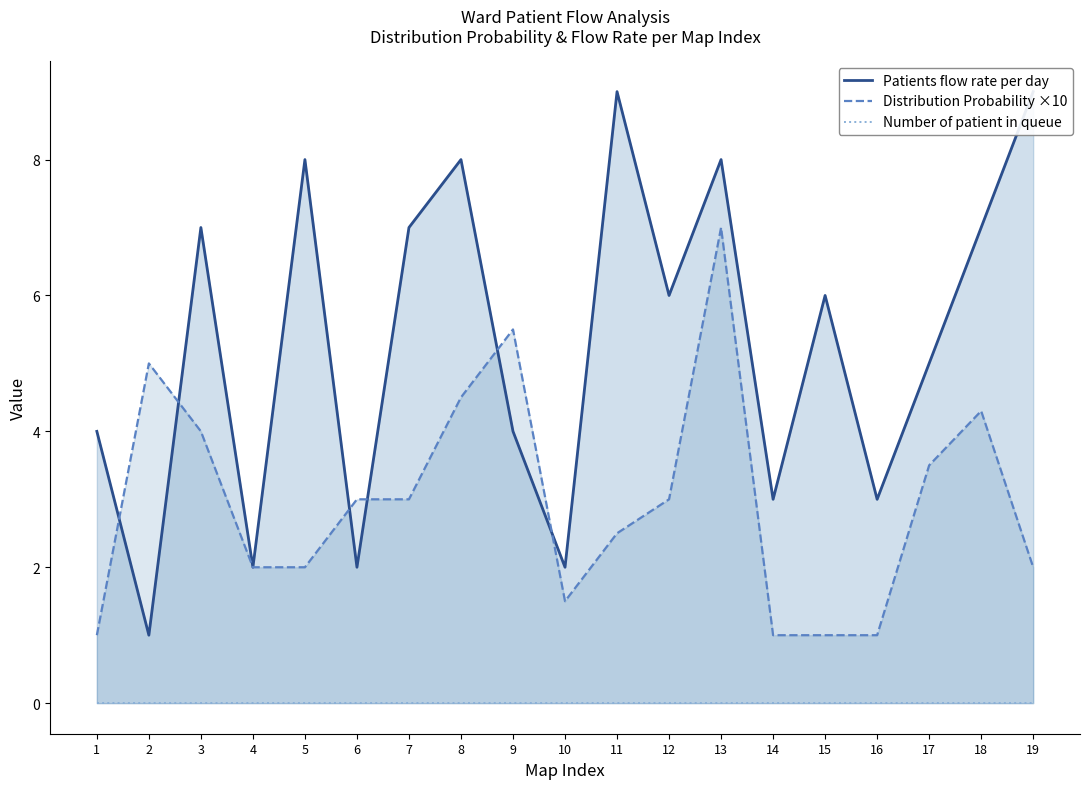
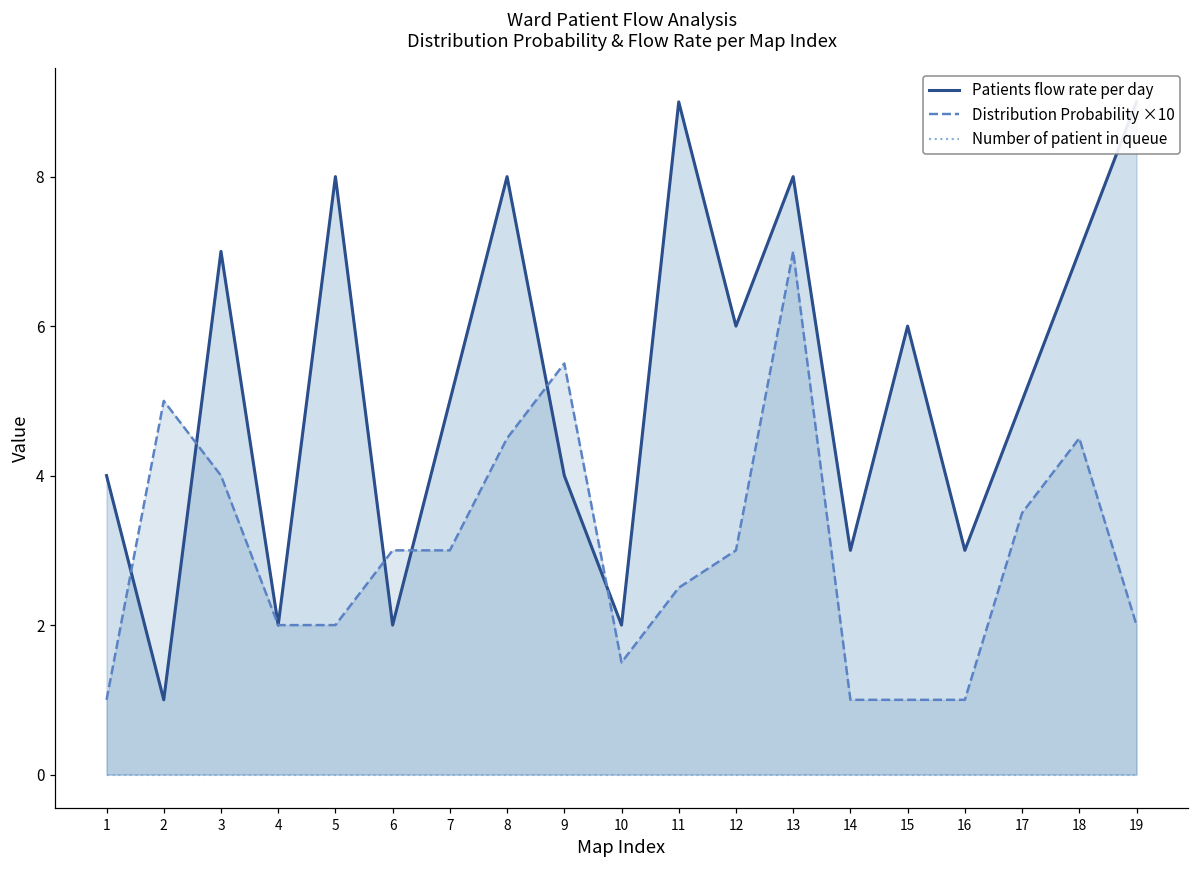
  {
    "Patients flow rate per day": {
      "1": 4,
      "2": 1,
      "3": 7,
      "5": 8,
      "6": 2,
-     "7": 7,
+     "7": 5,
      "8": 8,
      "9": 4,
      "10": 2,
      "11": 9,
      "12": 6,
      "13": 8,
      "14": 3,
      "15": 6,
      "16": 3,
      "17": 5,
      "18": 7
    },
    "Distribution Probability ×10": {
      "1": 1.0,
      "2": 5.0,
      "3": 4.0,
      "5": 2.0,
      "6": 3.0,
      "7": 3.0,
      "8": 4.5,
      "9": 5.5,
      "10": 1.5,
      "11": 2.5,
      "12": 3.0,
      "13": 7.0,
      "14": 1.0,
      "15": 1.0,
      "16": 1.0,
      "17": 3.5,
-     "18": 4.3,
+     "18": 4.5,
      "19": 2.0
    },
    "Number of patient in queue": {
      "1": 0.0,
      "2": 0.0,
      "3": 0.0,
      "4": 0.0,
      "5": 0.0,
      "6": 0.0,
      "7": 0.0,
      "8": 0.0,
      "9": 0.0,
      "10": 0.0,
      "11": 0.0,
      "12": 0.0,
      "13": 0.0,
      "14": 0.0,
      "15": 0.0,
      "16": 0.0,
      "17": 0.0,
      "18": 0.0,
      "19": 0.0
    }
  }
